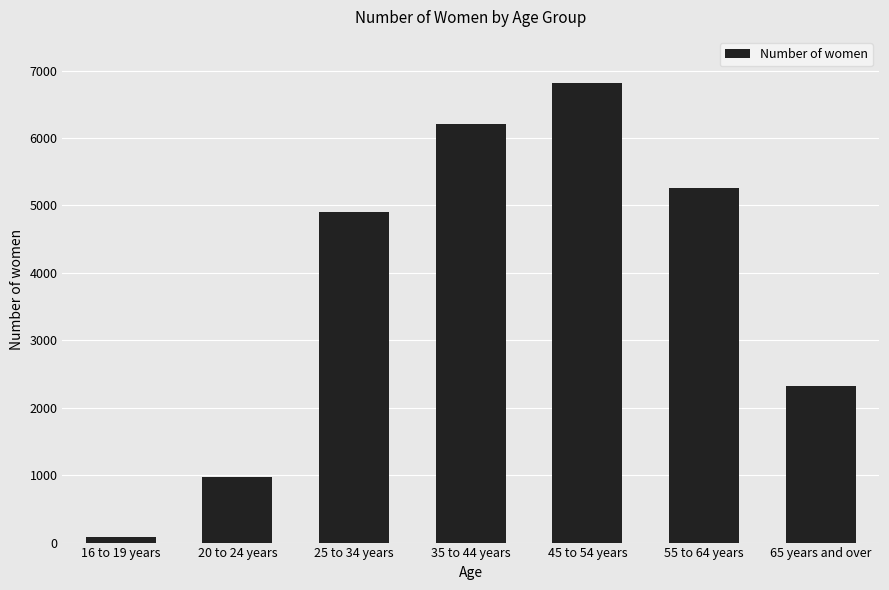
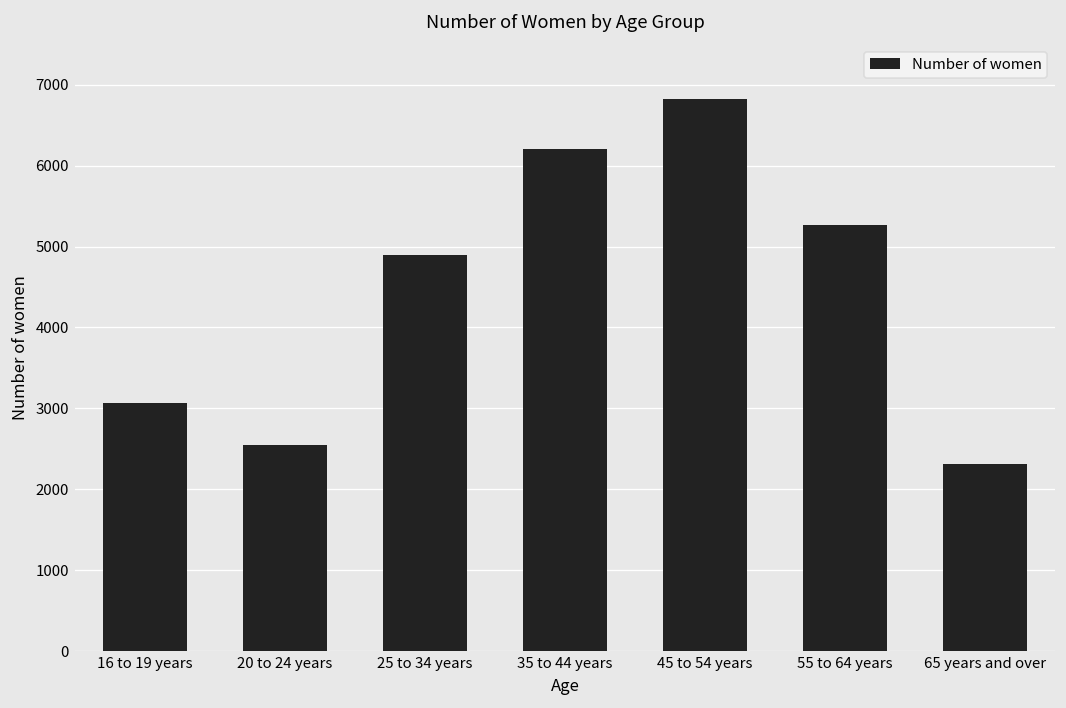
  {
-   "16 to 19 years": 100,
-   "20 to 24 years": 1000,
+   "16 to 19 years": 3100,
+   "20 to 24 years": 2600,
    "25 to 34 years": 4900,
    "35 to 44 years": 6200,
    "45 to 54 years": 6800,
    "55 to 64 years": 5300,
    "65 years and over": 2300
  }
